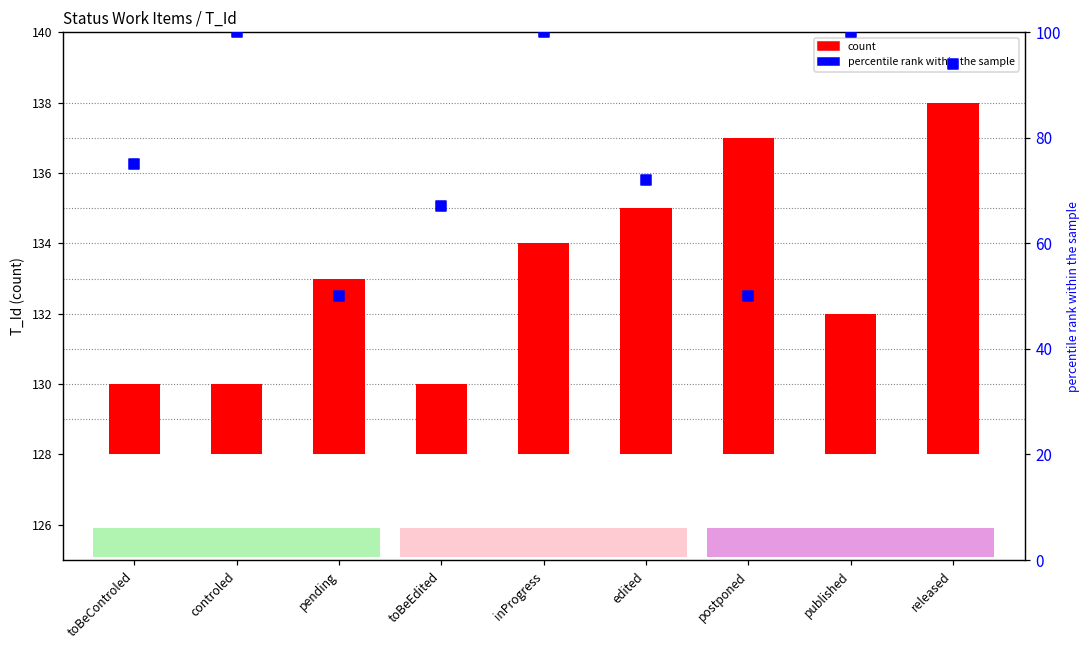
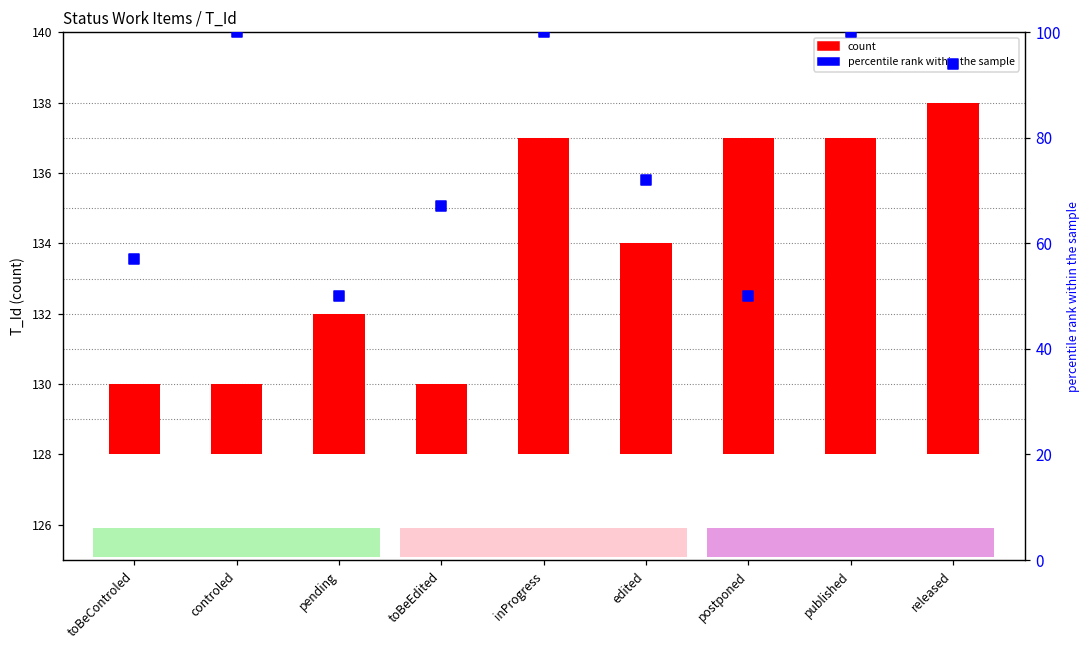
  {
    "count": {
      "toBeControled": 130,
      "controled": 130,
-     "pending": 133,
+     "pending": 132,
      "toBeEdited": 130,
-     "inProgress": 134,
-     "edited": 135,
+     "inProgress": 137,
+     "edited": 134,
      "postponed": 137,
-     "published": 132,
+     "published": 137,
      "released": 138
    },
    "percentile rank within the sample": {
-     "toBeControled": 75
+     "toBeControled": 57
    }
  }
